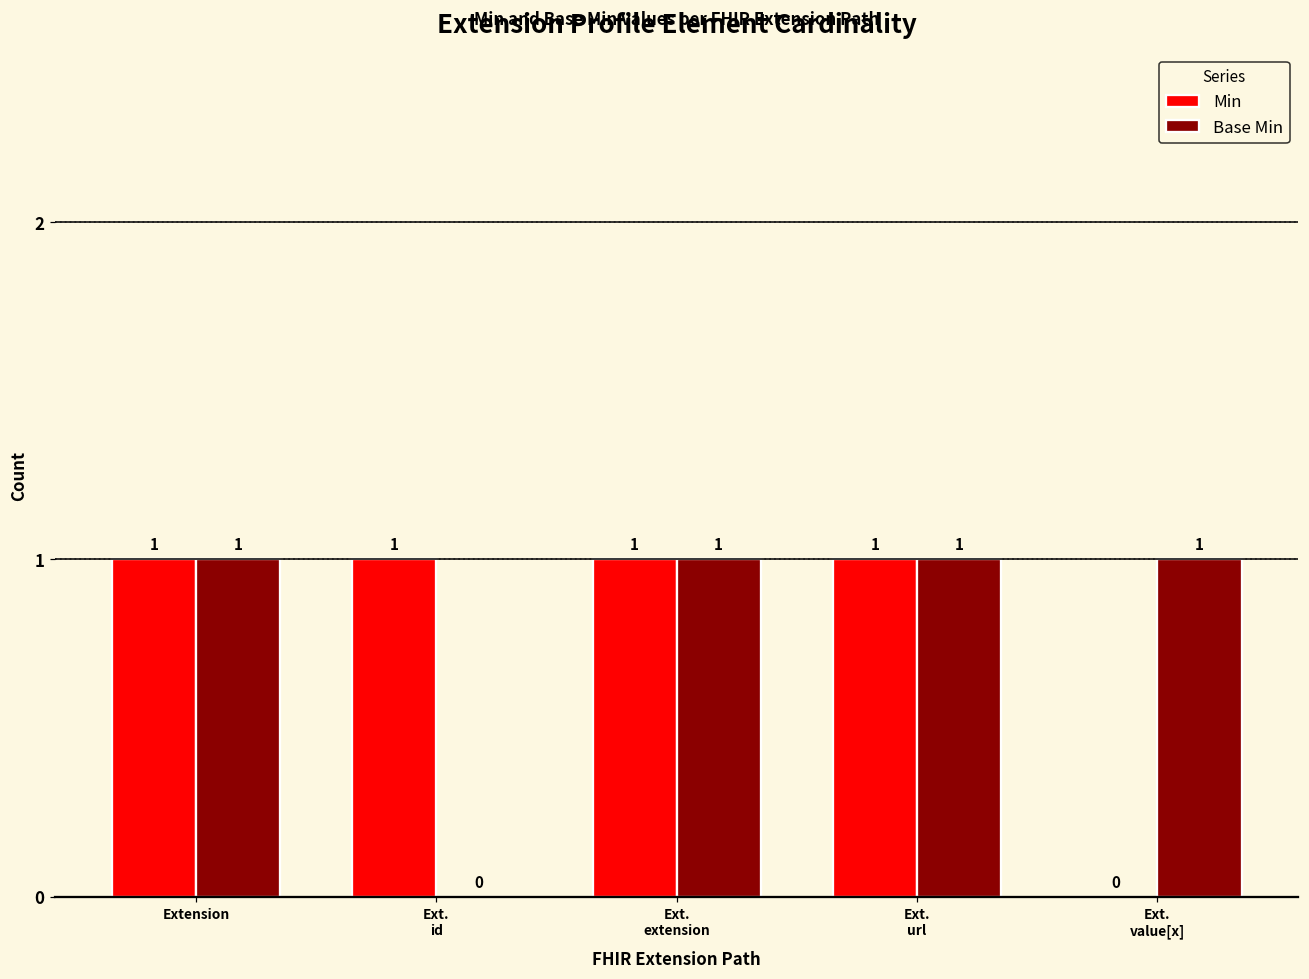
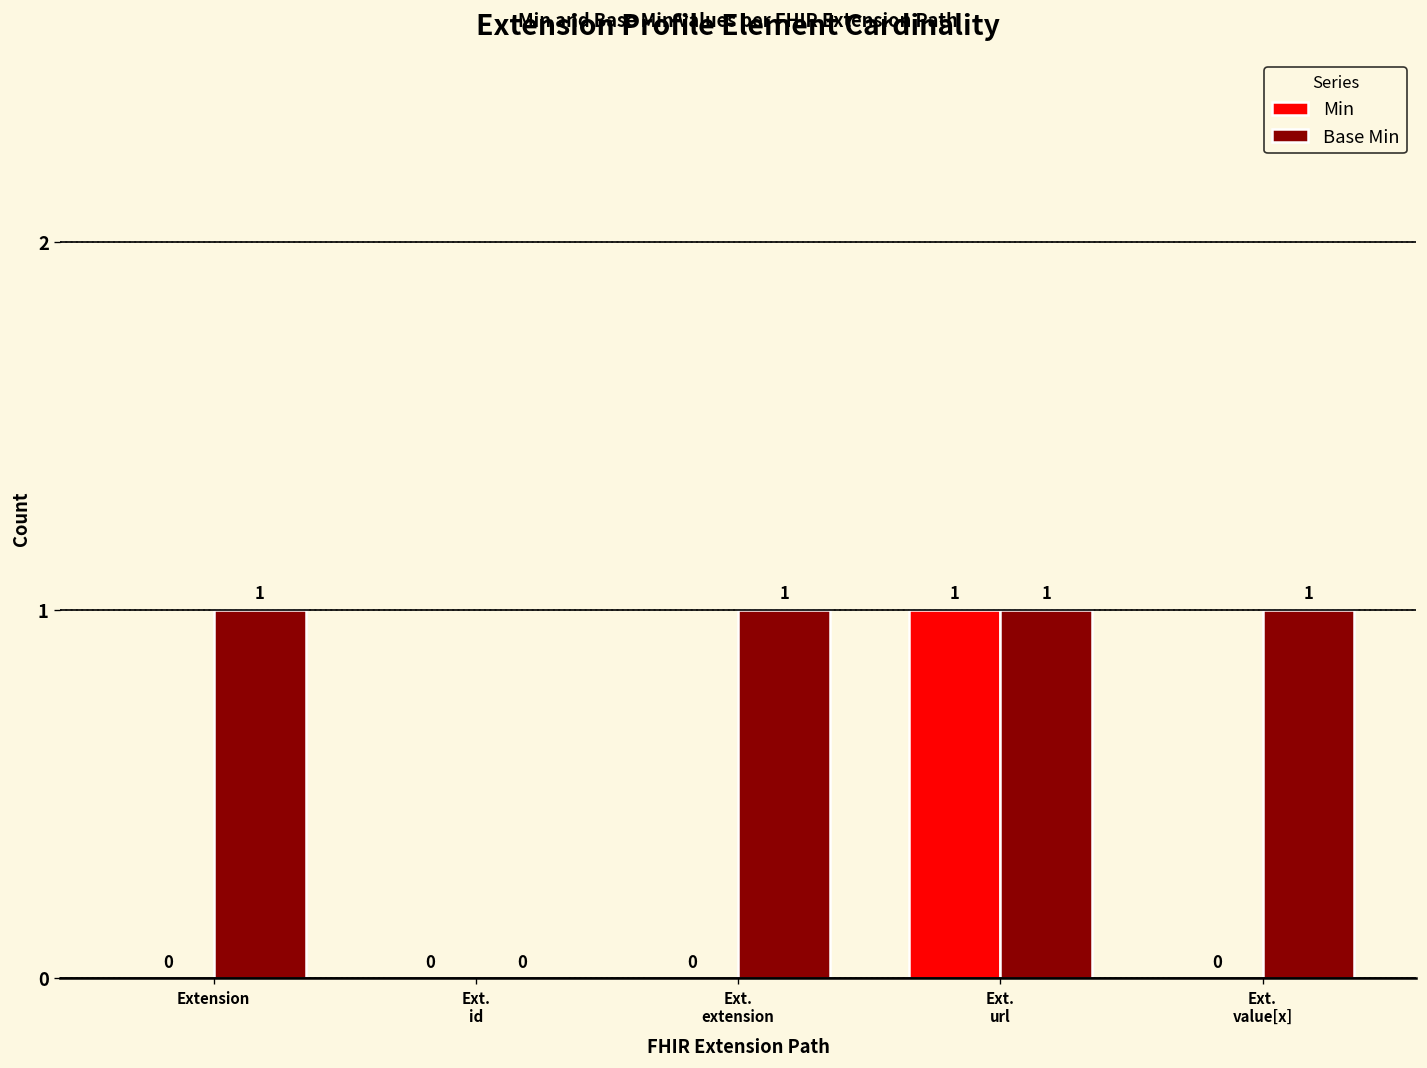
  {
    "Min": {
-     "Extension": 1,
-     "Ext. id": 1,
-     "Ext. extension": 1,
+     "Extension": 0,
+     "Ext. id": 0,
+     "Ext. extension": 0,
      "Ext. url": 1,
      "Ext. value[x]": 0
    },
    "Base Min": {
      "Extension": 1,
      "Ext. id": 0,
      "Ext. extension": 1,
      "Ext. url": 1,
      "Ext. value[x]": 1
    }
  }
